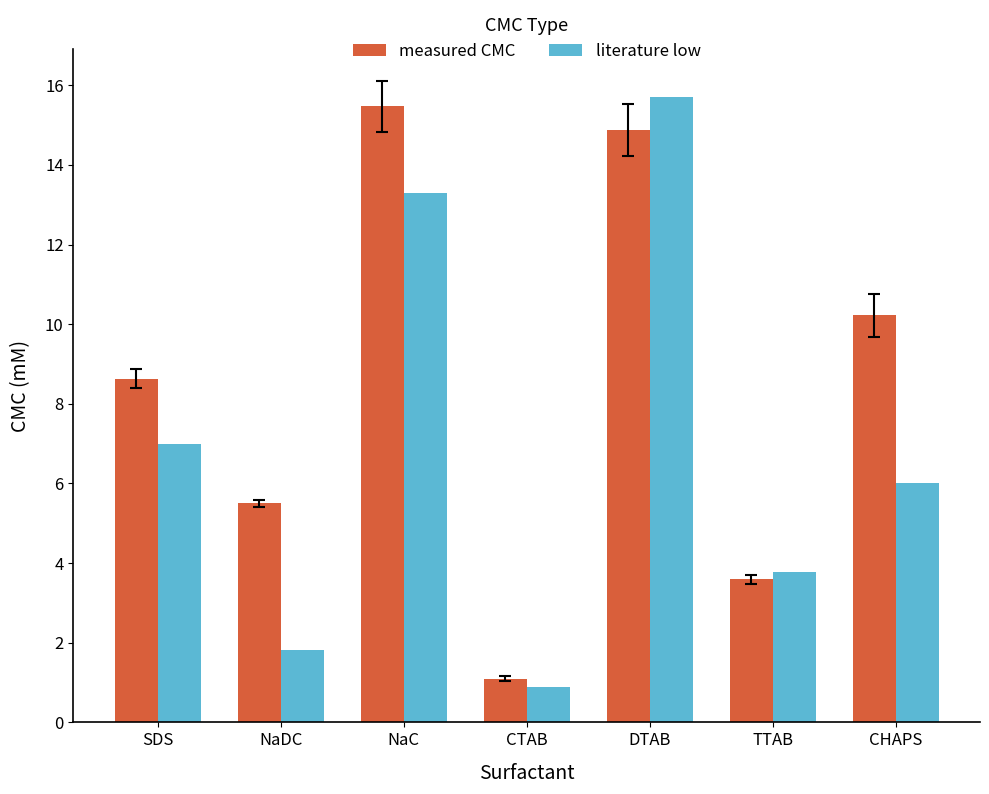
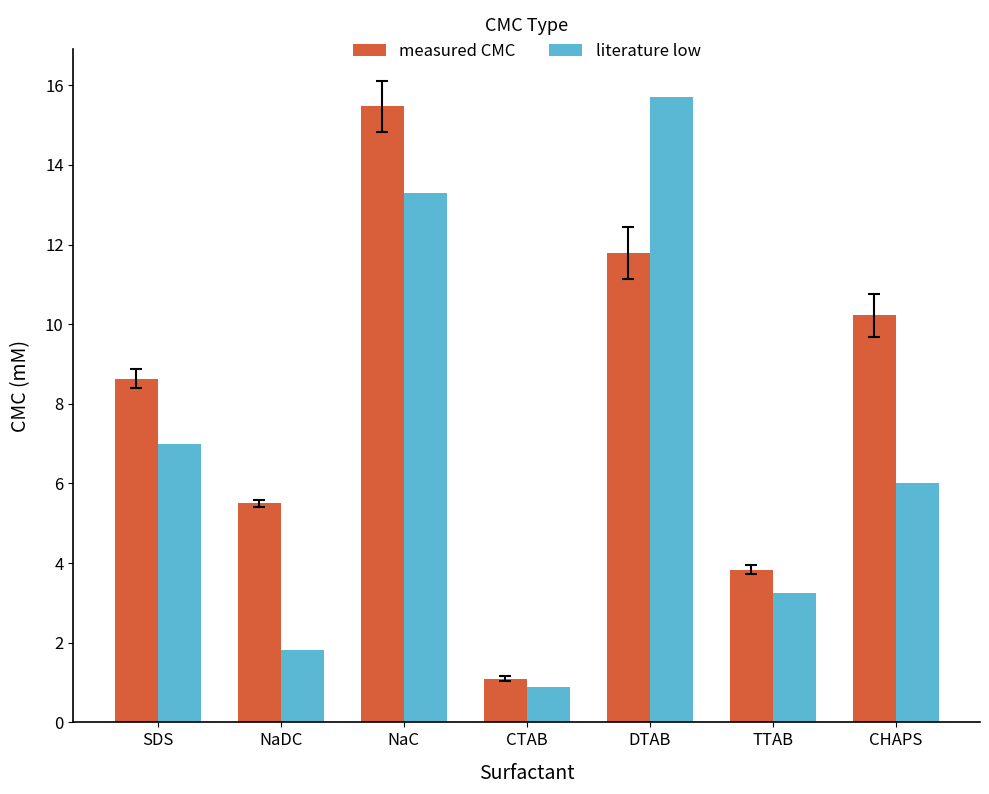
  {
    "measured CMC": {
      "SDS": 8.6,
      "NaDC": 5.5,
      "NaC": 15.5,
      "CTAB": 1.1,
-     "DTAB": 14.9,
-     "TTAB": 3.6,
+     "DTAB": 11.8,
+     "TTAB": 3.8,
      "CHAPS": 10.2
    },
    "literature low": {
      "SDS": 7.0,
      "NaDC": 1.8,
      "NaC": 13.3,
      "CTAB": 0.9,
      "DTAB": 15.7,
-     "TTAB": 3.8,
+     "TTAB": 3.2,
      "CHAPS": 6.0
    }
  }
